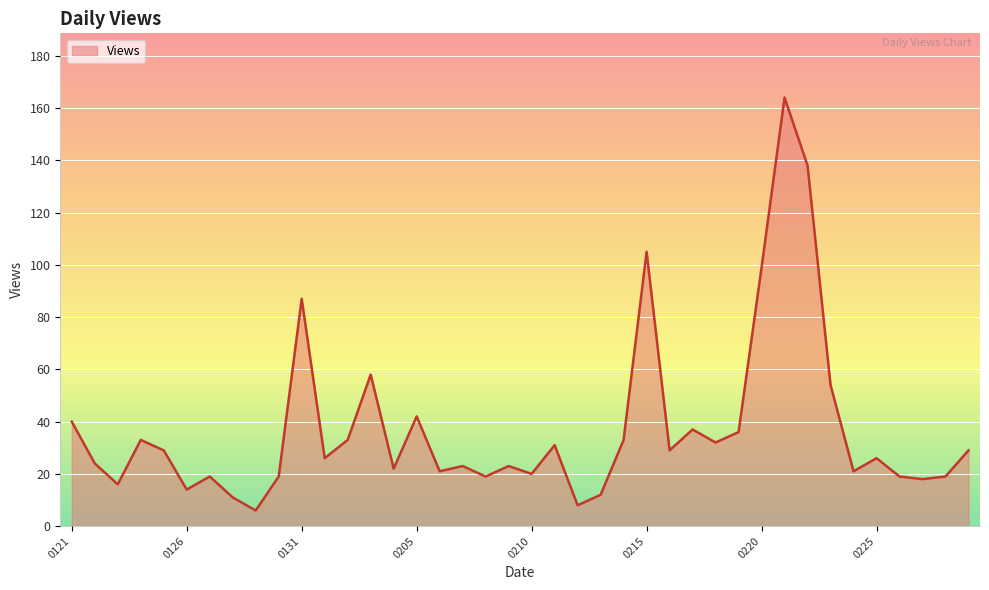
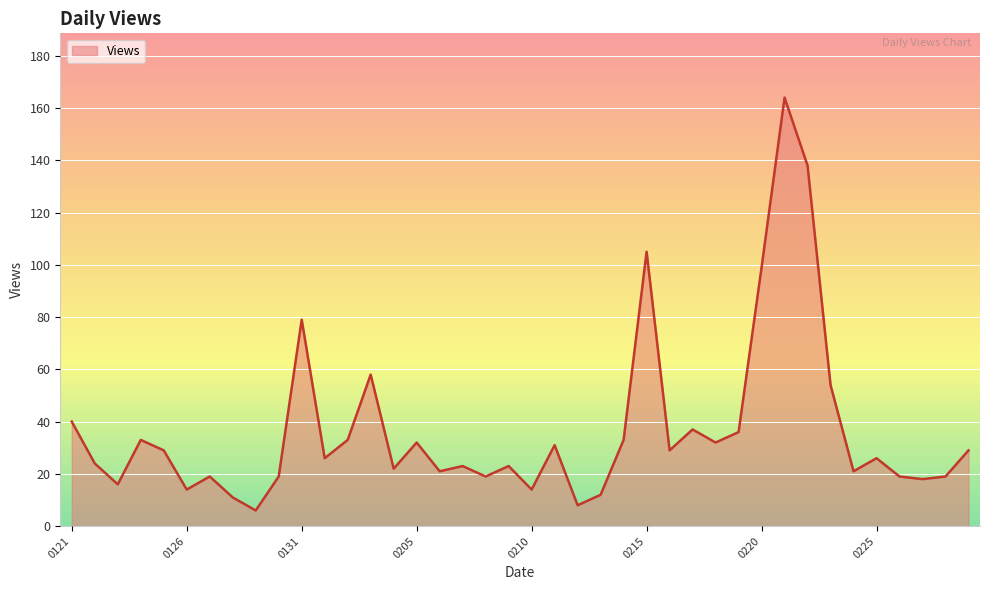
  {
    "0121": 40,
    "0126": 14,
-   "0131": 87,
-   "0205": 42,
-   "0210": 20,
+   "0131": 79,
+   "0205": 32,
+   "0210": 14,
    "0215": 105,
    "0220": 99,
    "0225": 26
  }
